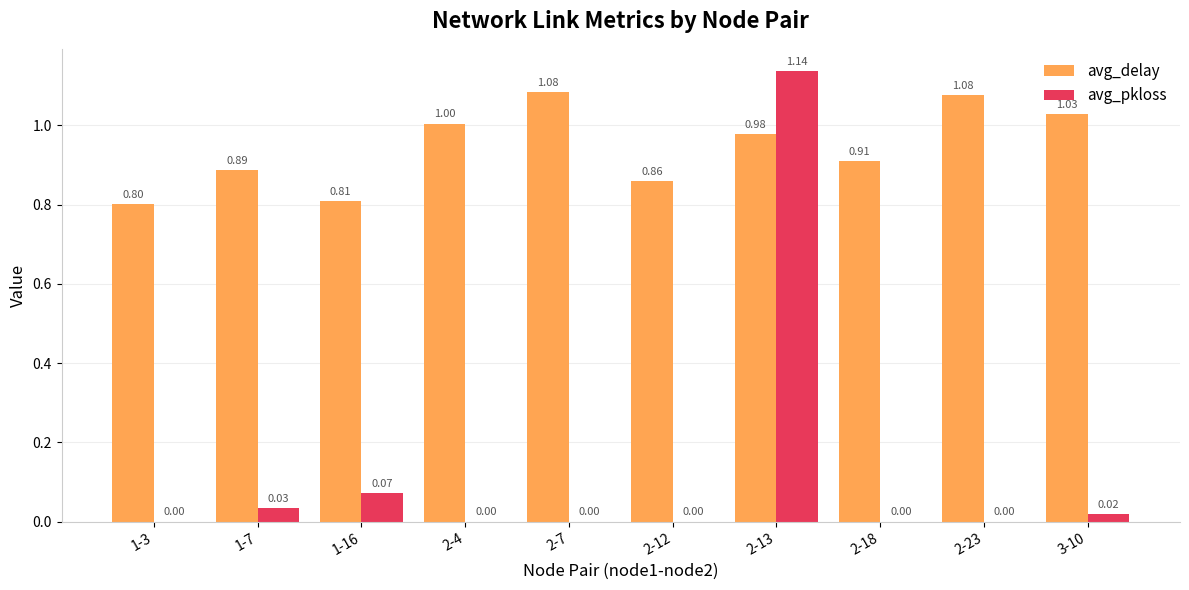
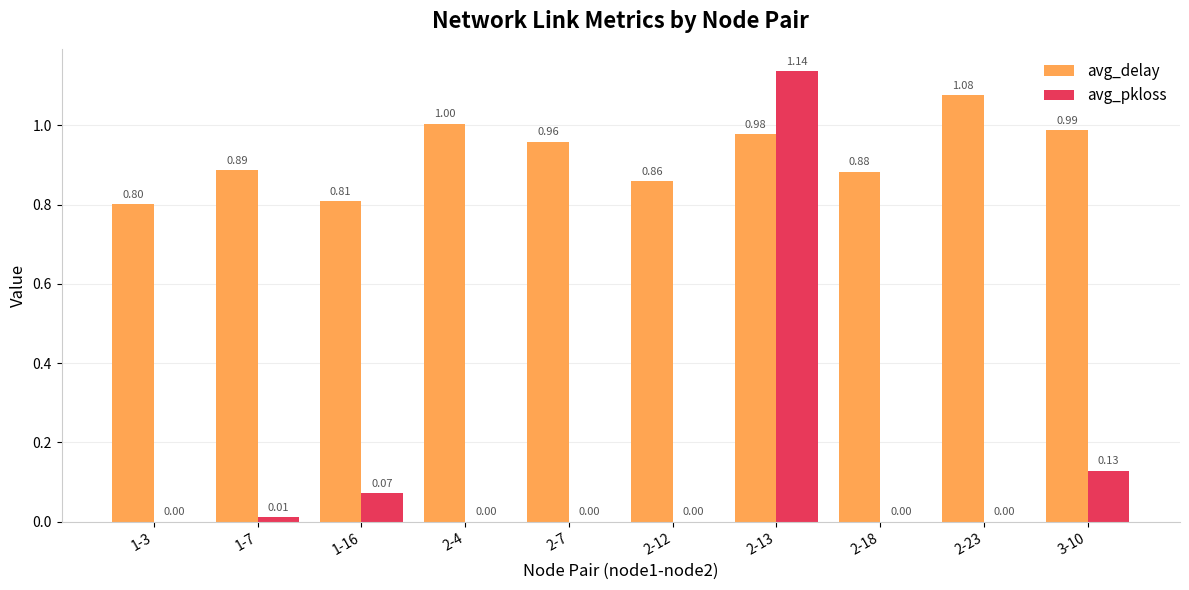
  {
    "avg_delay": {
      "1-3": 0.80,
      "1-7": 0.89,
      "1-16": 0.81,
      "2-4": 1.00,
-     "2-7": 1.08,
+     "2-7": 0.96,
      "2-12": 0.86,
      "2-13": 0.98,
-     "2-18": 0.91,
+     "2-18": 0.88,
      "2-23": 1.08,
-     "3-10": 1.03
+     "3-10": 0.99
    },
    "avg_pkloss": {
      "1-3": 0.00,
-     "1-7": 0.03,
+     "1-7": 0.01,
      "1-16": 0.07,
      "2-4": 0.00,
      "2-7": 0.00,
      "2-12": 0.00,
      "2-13": 1.14,
      "2-18": 0.00,
      "2-23": 0.00,
-     "3-10": 0.02
+     "3-10": 0.13
    }
  }
